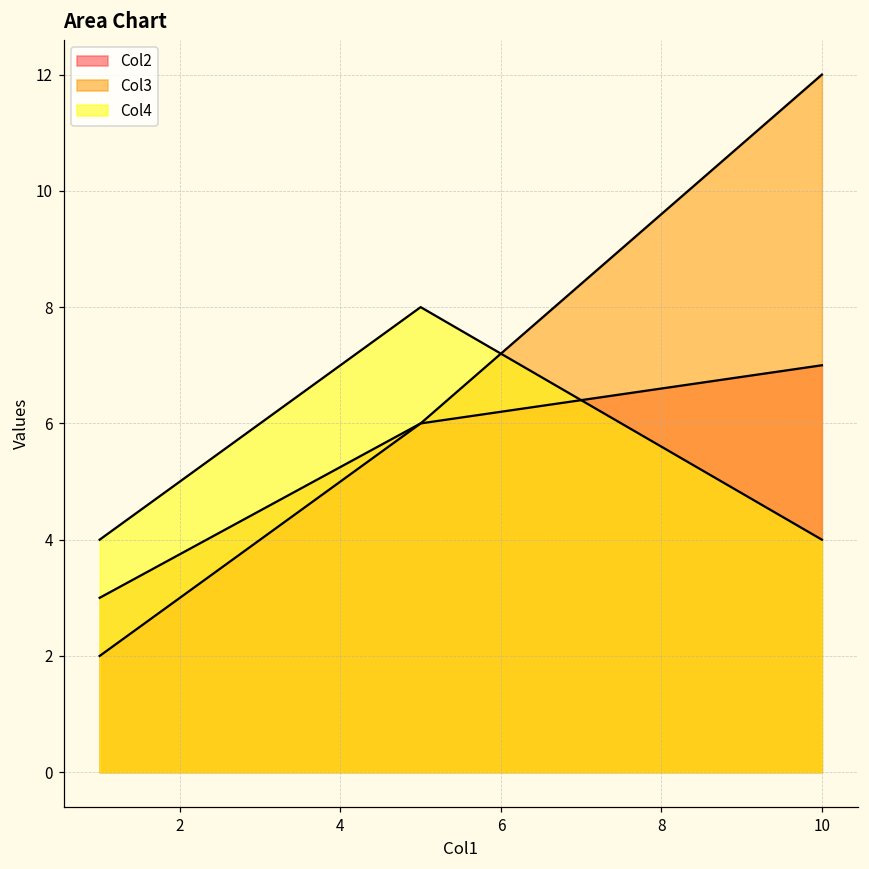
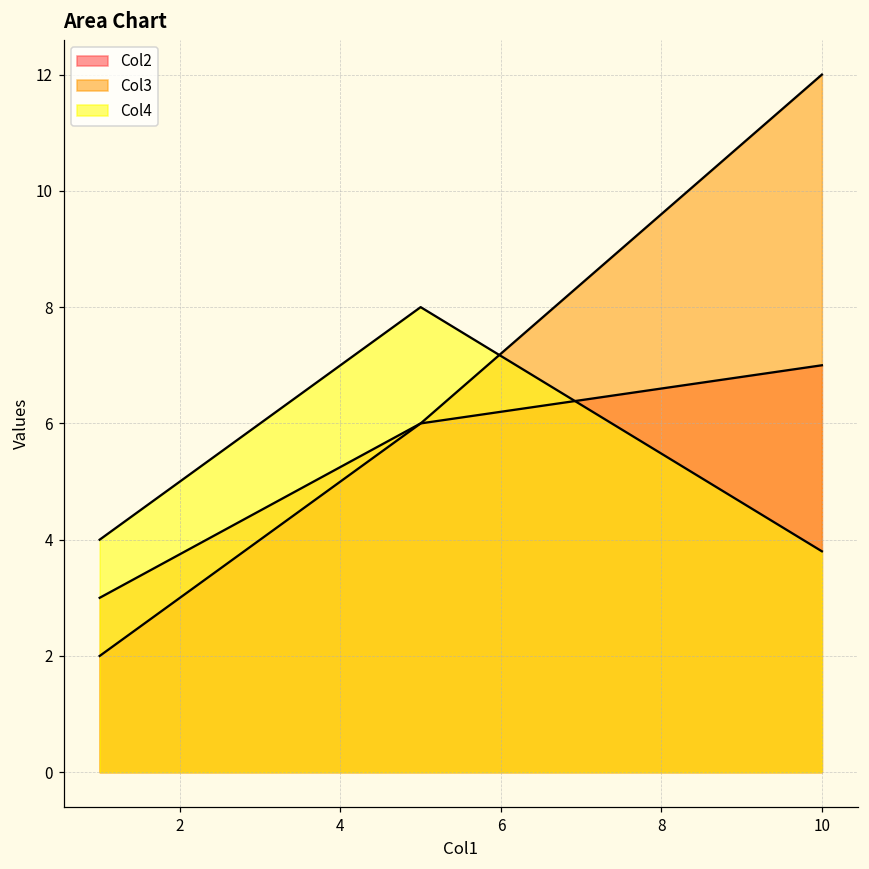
  {
    "Col2": {
      "10": 7.0
    },
    "Col3": {
      "10": 12.0
    },
    "Col4": {
-     "10": 4.0
+     "10": 3.8
    }
  }
